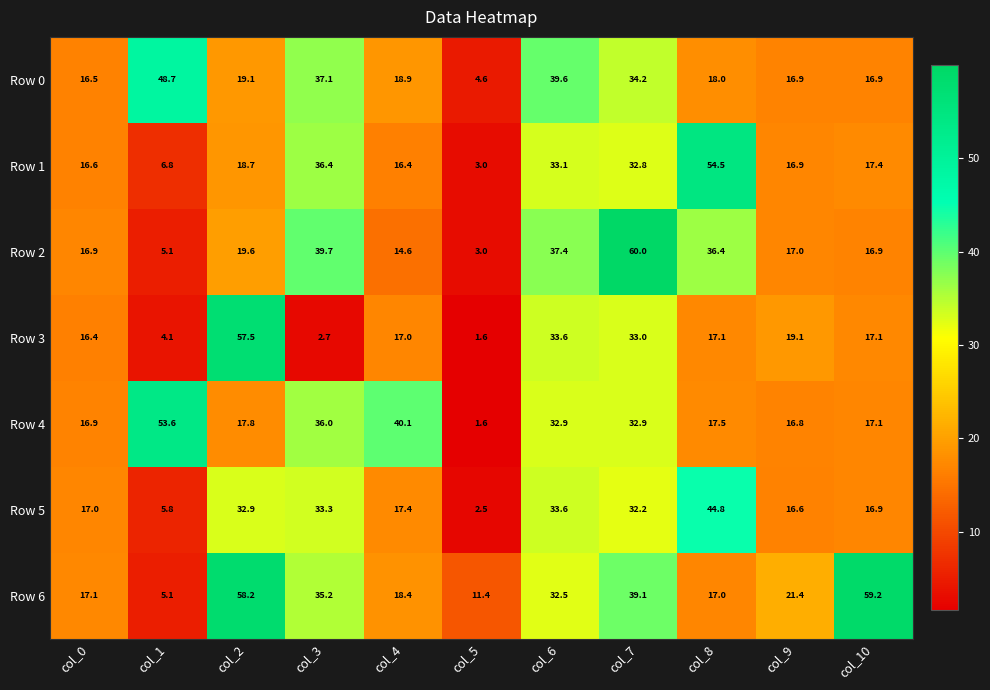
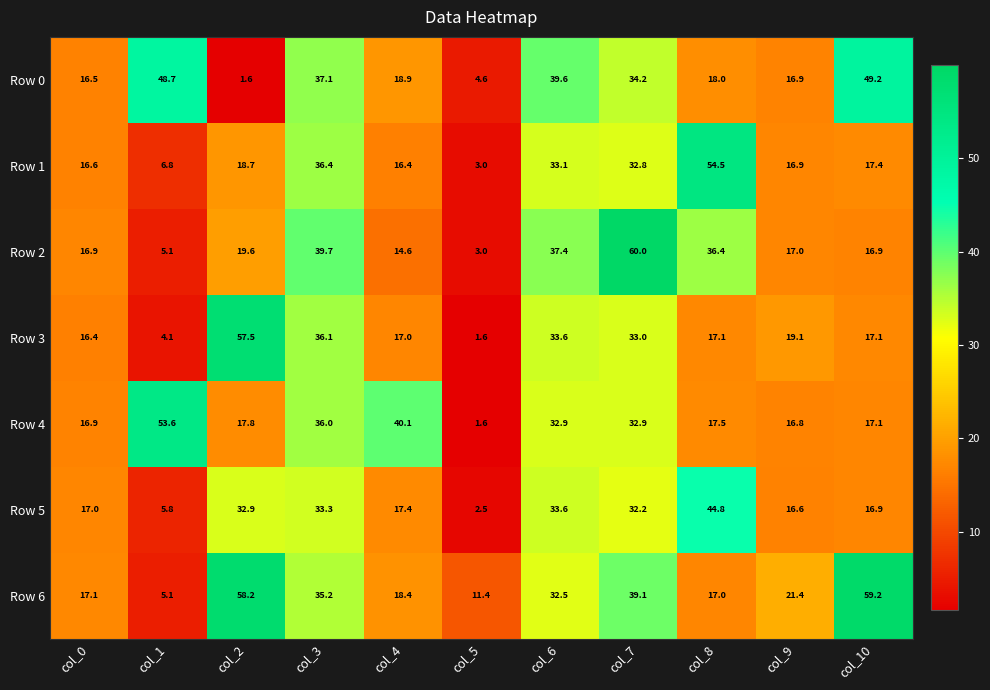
  {
    "Row 0": {
      "col_0": 16.5,
      "col_1": 48.7,
-     "col_2": 19.1,
+     "col_2": 1.6,
      "col_3": 37.1,
      "col_4": 18.9,
      "col_5": 4.6,
      "col_6": 39.6,
      "col_7": 34.2,
      "col_8": 18.0,
      "col_9": 16.9,
-     "col_10": 16.9
+     "col_10": 49.2
    },
    "Row 1": {
      "col_0": 16.6,
      "col_1": 6.8,
      "col_2": 18.7,
      "col_3": 36.4,
      "col_4": 16.4,
      "col_5": 3.0,
      "col_6": 33.1,
      "col_7": 32.8,
      "col_8": 54.5,
      "col_9": 16.9,
      "col_10": 17.4
    },
    "Row 2": {
      "col_0": 16.9,
      "col_1": 5.1,
      "col_2": 19.6,
      "col_3": 39.7,
      "col_4": 14.6,
      "col_5": 3.0,
      "col_6": 37.4,
      "col_7": 60.0,
      "col_8": 36.4,
      "col_9": 17.0,
      "col_10": 16.9
    },
    "Row 3": {
      "col_0": 16.4,
      "col_1": 4.1,
      "col_2": 57.5,
-     "col_3": 2.7,
+     "col_3": 36.1,
      "col_4": 17.0,
      "col_5": 1.6,
      "col_6": 33.6,
      "col_7": 33.0,
      "col_8": 17.1,
      "col_9": 19.1,
      "col_10": 17.1
    },
    "Row 4": {
      "col_0": 16.9,
      "col_1": 53.6,
      "col_2": 17.8,
      "col_3": 36.0,
      "col_4": 40.1,
      "col_5": 1.6,
      "col_6": 32.9,
      "col_7": 32.9,
      "col_8": 17.5,
      "col_9": 16.8,
      "col_10": 17.1
    },
    "Row 5": {
      "col_0": 17.0,
      "col_1": 5.8,
      "col_2": 32.9,
      "col_3": 33.3,
      "col_4": 17.4,
      "col_5": 2.5,
      "col_6": 33.6,
      "col_7": 32.2,
      "col_8": 44.8,
      "col_9": 16.6,
      "col_10": 16.9
    },
    "Row 6": {
      "col_0": 17.1,
      "col_1": 5.1,
      "col_2": 58.2,
      "col_3": 35.2,
      "col_4": 18.4,
      "col_5": 11.4,
      "col_6": 32.5,
      "col_7": 39.1,
      "col_8": 17.0,
      "col_9": 21.4,
      "col_10": 59.2
    }
  }
